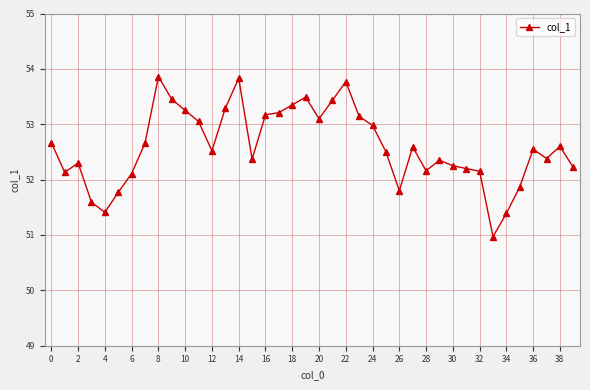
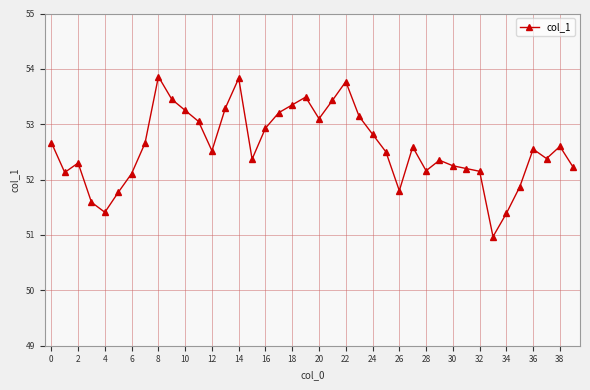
  {
    "0": 52.7,
    "2": 52.3,
    "4": 51.4,
    "6": 52.1,
    "8": 53.9,
    "10": 53.3,
    "12": 52.5,
    "14": 53.8,
-   "16": 53.2,
+   "16": 52.9,
    "18": 53.4,
    "20": 53.1,
    "22": 53.8,
-   "24": 53.0,
+   "24": 52.8,
    "26": 51.8,
    "28": 52.2,
    "30": 52.3,
    "32": 52.2,
    "34": 51.4,
    "36": 52.6,
    "38": 52.6
  }
